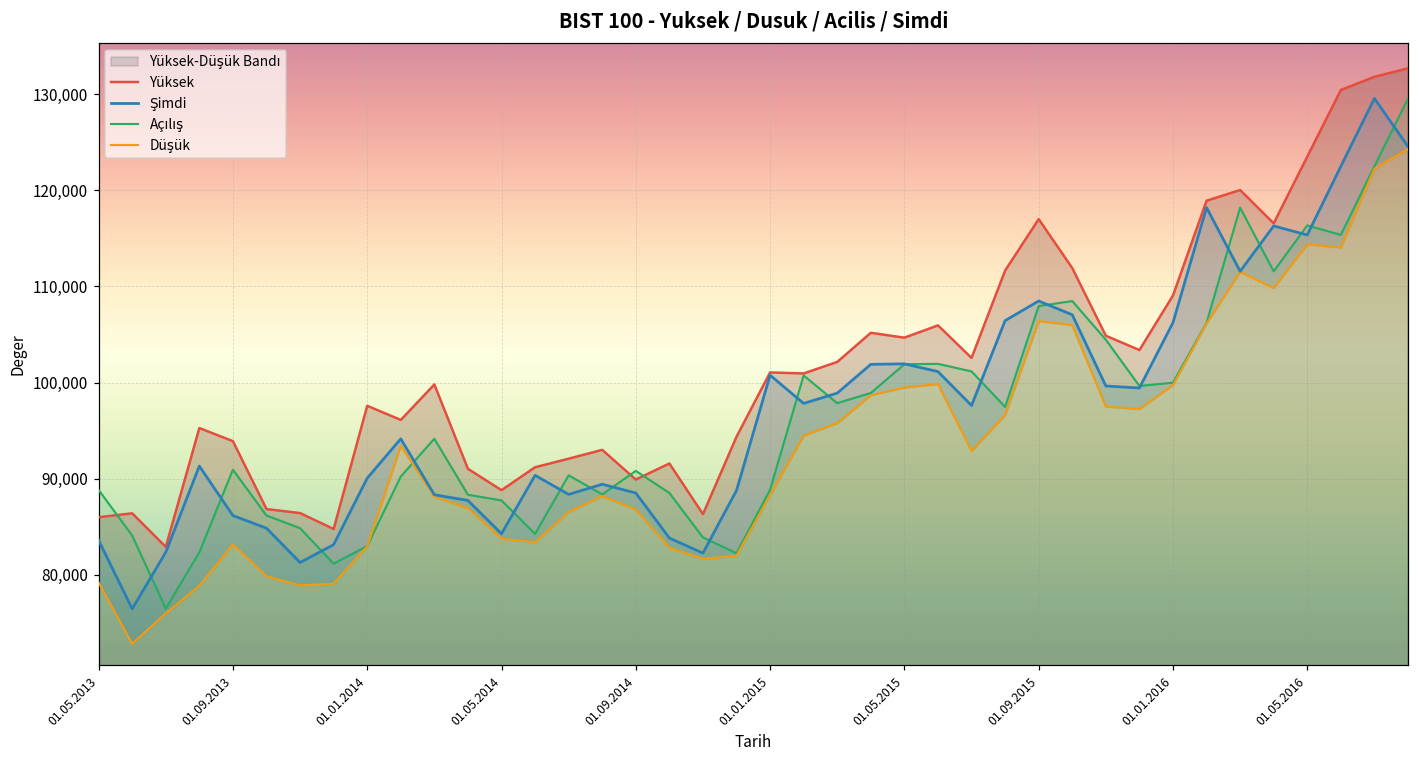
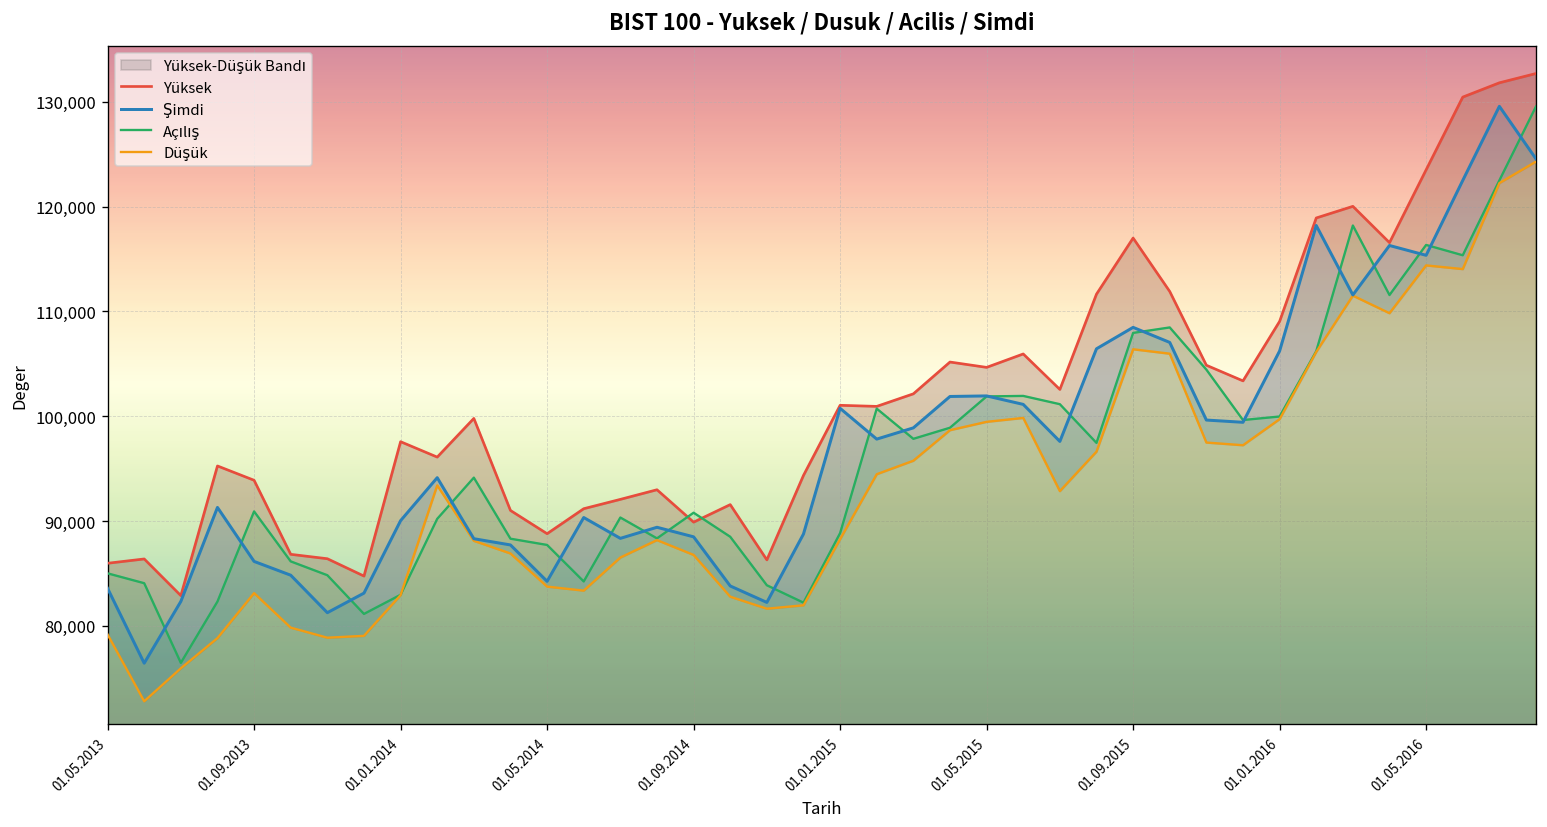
  {
    "Yüksek-Düşük Bandı": {
      "01.05.2013": "86,000",
      "01.09.2013": "94,000",
      "01.01.2014": "98,000",
      "01.05.2014": "89,000",
      "01.09.2014": "90,000",
      "01.05.2015": "105,000",
      "01.09.2015": "117,000",
      "01.01.2016": "109,000",
      "01.05.2016": "124,000"
    },
    "Şimdi": {
      "01.05.2013": "84,000",
      "01.09.2013": "86,000",
      "01.01.2014": "90,000",
      "01.05.2014": "84,000",
      "01.09.2014": "89,000",
      "01.09.2015": "108,000",
      "01.01.2016": "106,000",
      "01.05.2016": "115,000"
    },
    "Açılış": {
-     "01.05.2013": "89,000",
+     "01.05.2013": "85,000",
      "01.09.2013": "91,000",
      "01.05.2014": "88,000",
      "01.09.2014": "91,000",
      "01.01.2015": "89,000",
      "01.09.2015": "108,000",
      "01.05.2016": "116,000"
    },
    "Düşük": {
      "01.05.2013": "79,000",
      "01.09.2013": "83,000",
      "01.05.2014": "84,000",
      "01.09.2014": "87,000",
      "01.01.2015": "88,000",
      "01.05.2015": "99,000",
      "01.09.2015": "106,000",
      "01.05.2016": "114,000"
    }
  }
